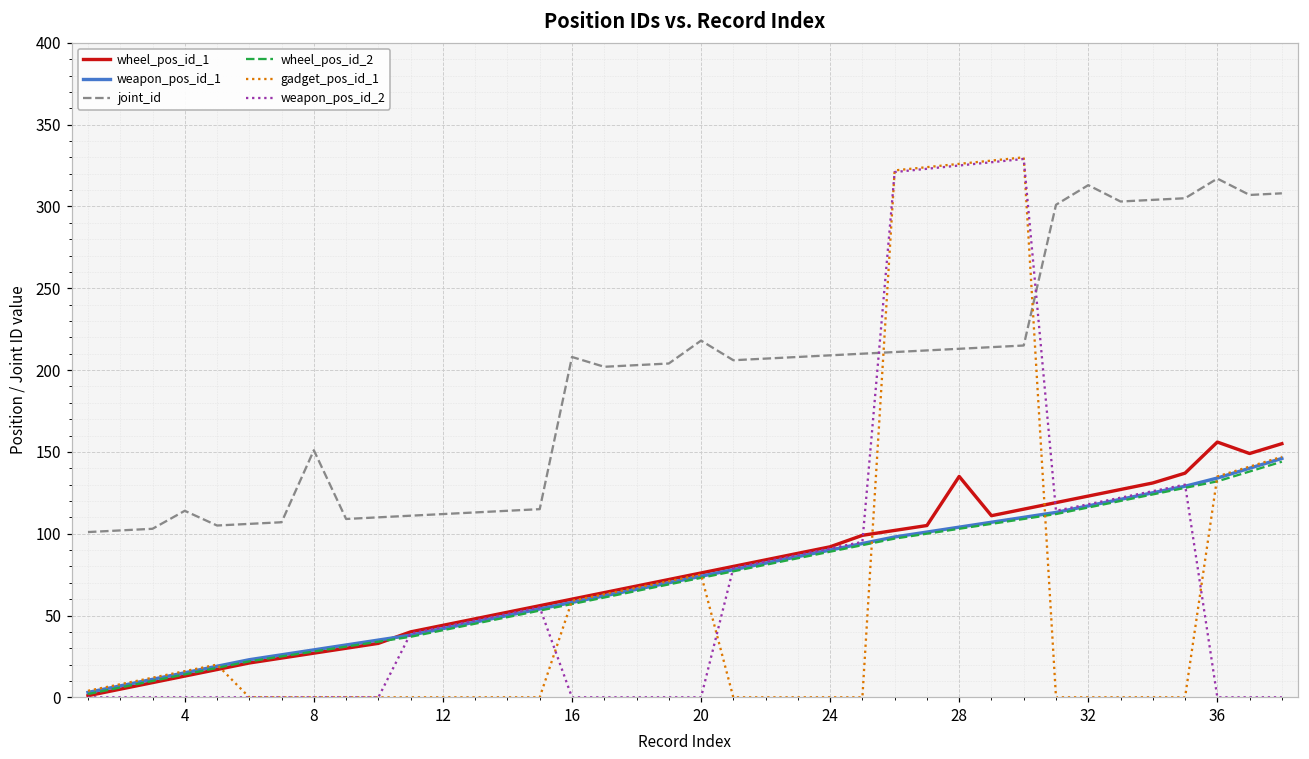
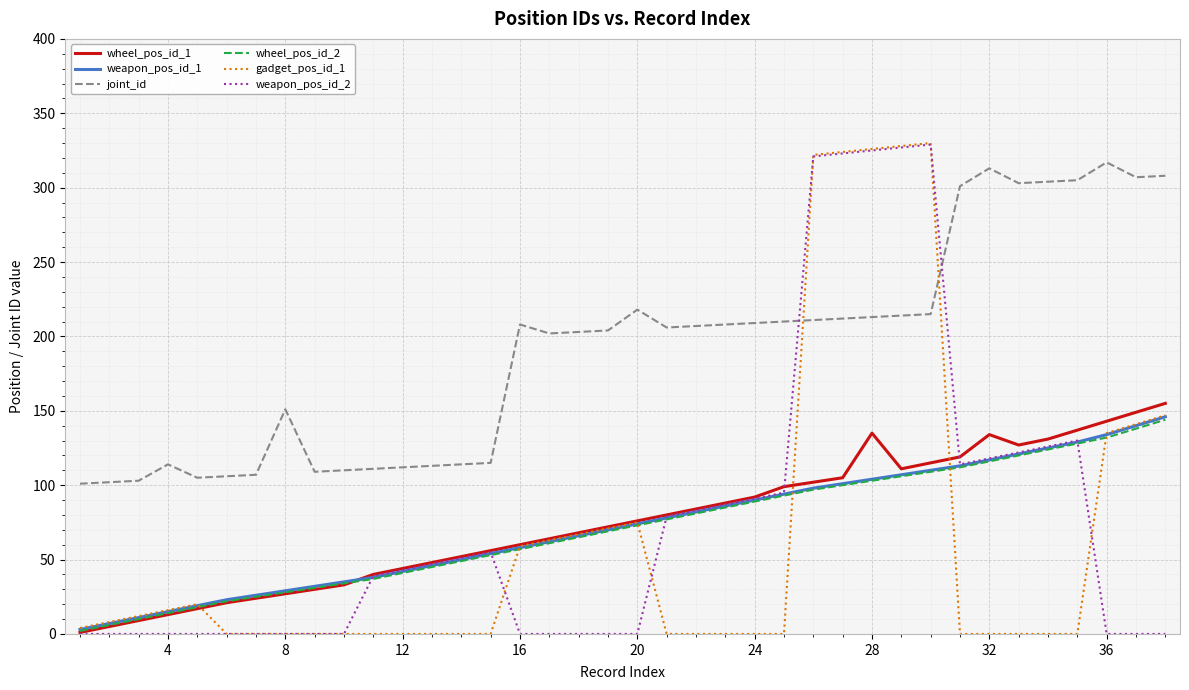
  {
    "wheel_pos_id_1": {
      "28": 135,
-     "32": 123,
-     "36": 156
+     "32": 134,
+     "36": 143
    },
    "joint_id": {
      "4": 114,
      "8": 151,
      "12": 112,
      "16": 208,
      "20": 218,
      "24": 209,
      "28": 213,
      "32": 313,
      "36": 317
    },
    "wheel_pos_id_2": {
      "36": 132
    },
    "gadget_pos_id_1": {
      "12": 0,
      "24": 0,
      "32": 0
    },
    "weapon_pos_id_2": {
      "4": 0,
      "16": 0,
      "20": 0,
      "36": 0
    }
  }
